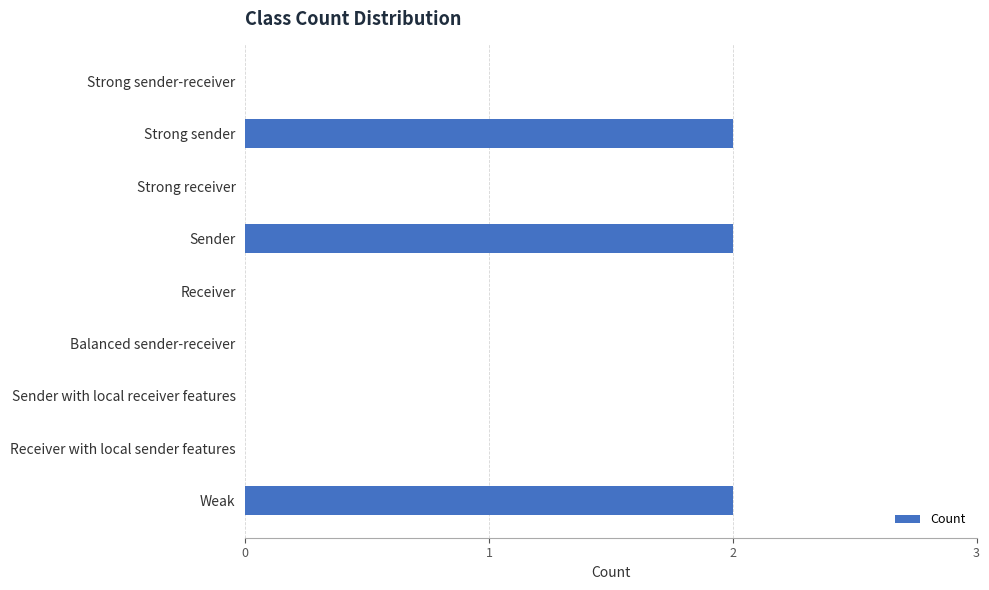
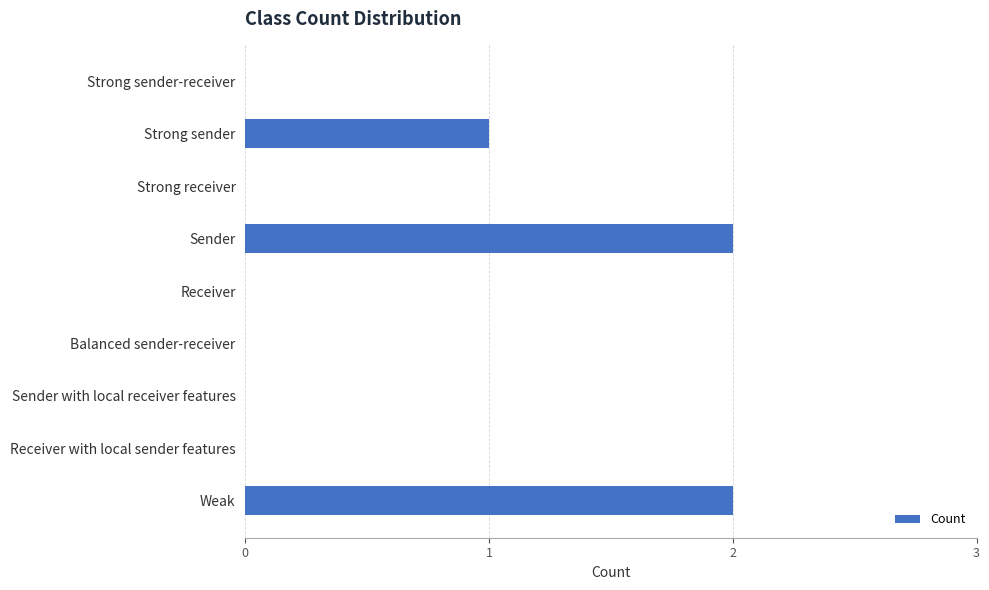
  {
    "Strong sender-receiver": 0,
-   "Strong sender": 2,
+   "Strong sender": 1,
    "Strong receiver": 0,
    "Sender": 2,
    "Receiver": 0,
    "Balanced sender-receiver": 0,
    "Sender with local receiver features": 0,
    "Receiver with local sender features": 0,
    "Weak": 2
  }
